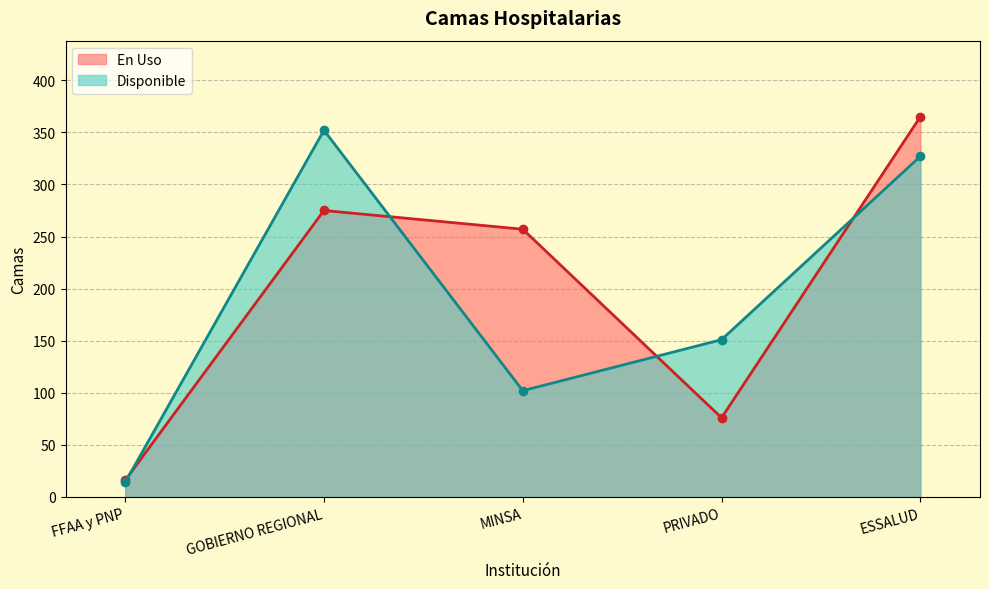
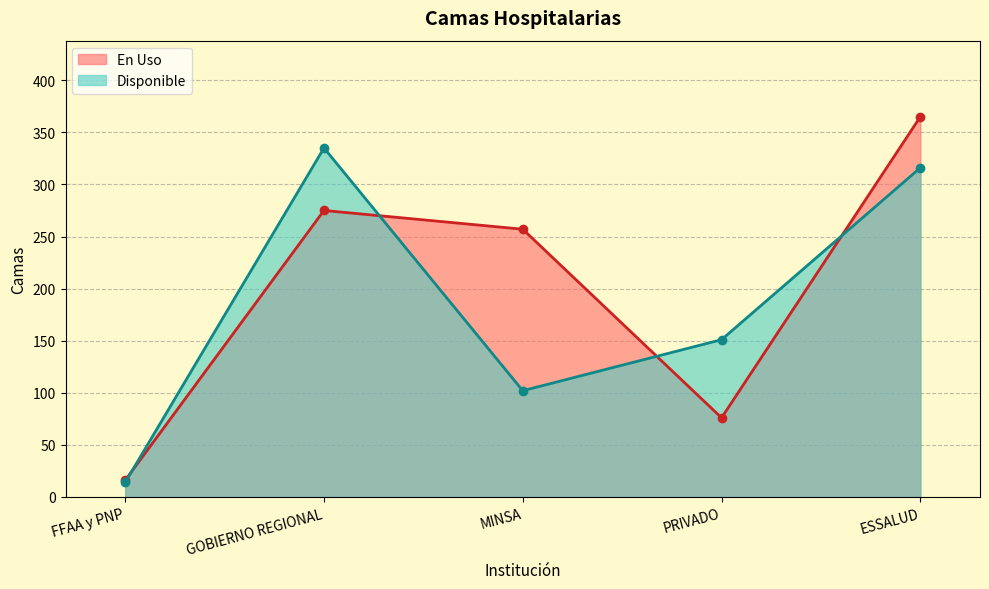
  {
    "En Uso": {
      "GOBIERNO REGIONAL": 275,
      "MINSA": 257,
      "PRIVADO": 76,
      "ESSALUD": 365
    },
    "Disponible": {
-     "GOBIERNO REGIONAL": 352,
+     "GOBIERNO REGIONAL": 335,
      "MINSA": 102,
      "PRIVADO": 151,
-     "ESSALUD": 327
+     "ESSALUD": 316
    }
  }
